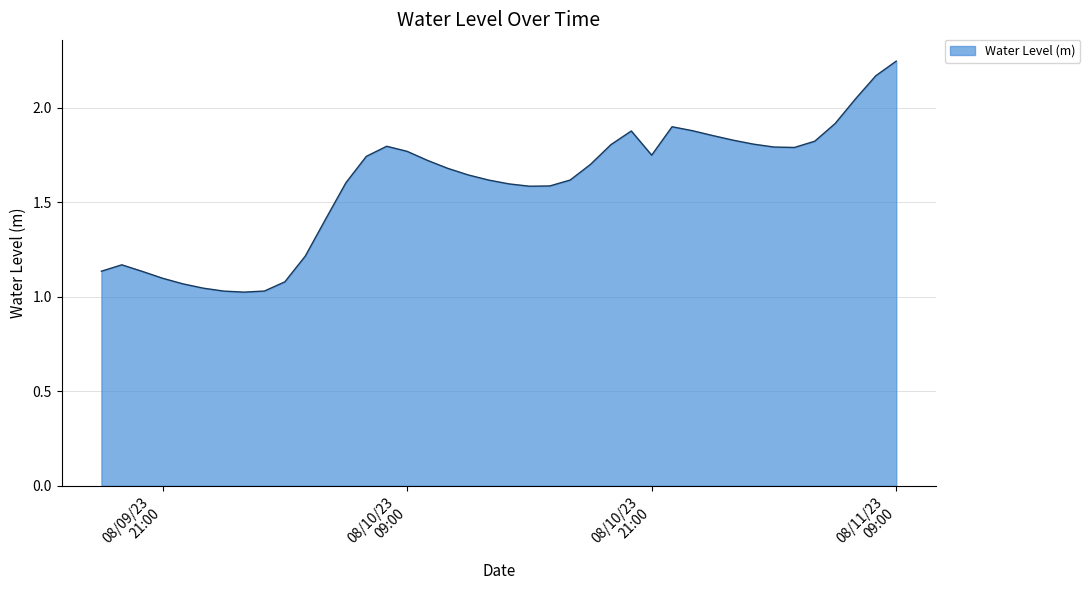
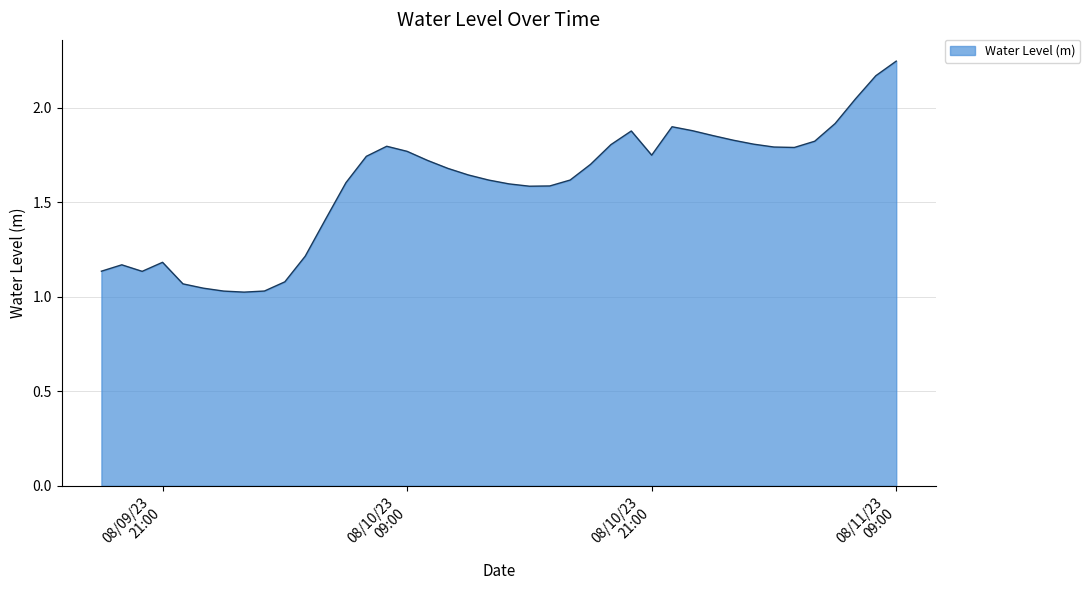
  {
-   "08/09/23 21:00": 1.10,
+   "08/09/23 21:00": 1.18,
    "08/10/23 09:00": 1.77,
    "08/10/23 21:00": 1.75,
    "08/11/23 09:00": 2.25
  }
